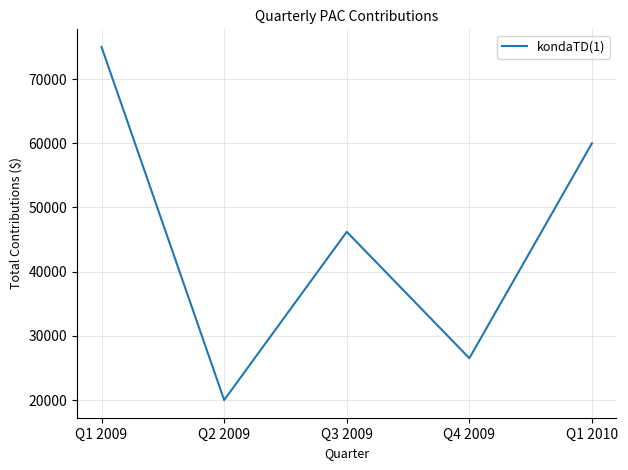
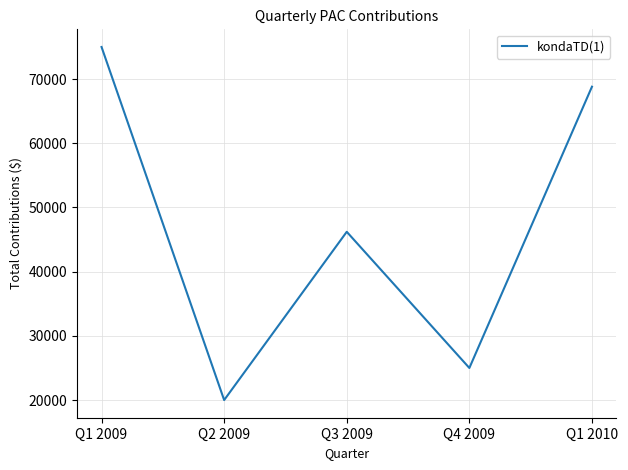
  {
    "Q1 2009": 75000,
    "Q2 2009": 20000,
    "Q3 2009": 46000,
-   "Q4 2009": 27000,
-   "Q1 2010": 60000
+   "Q4 2009": 25000,
+   "Q1 2010": 69000
  }
